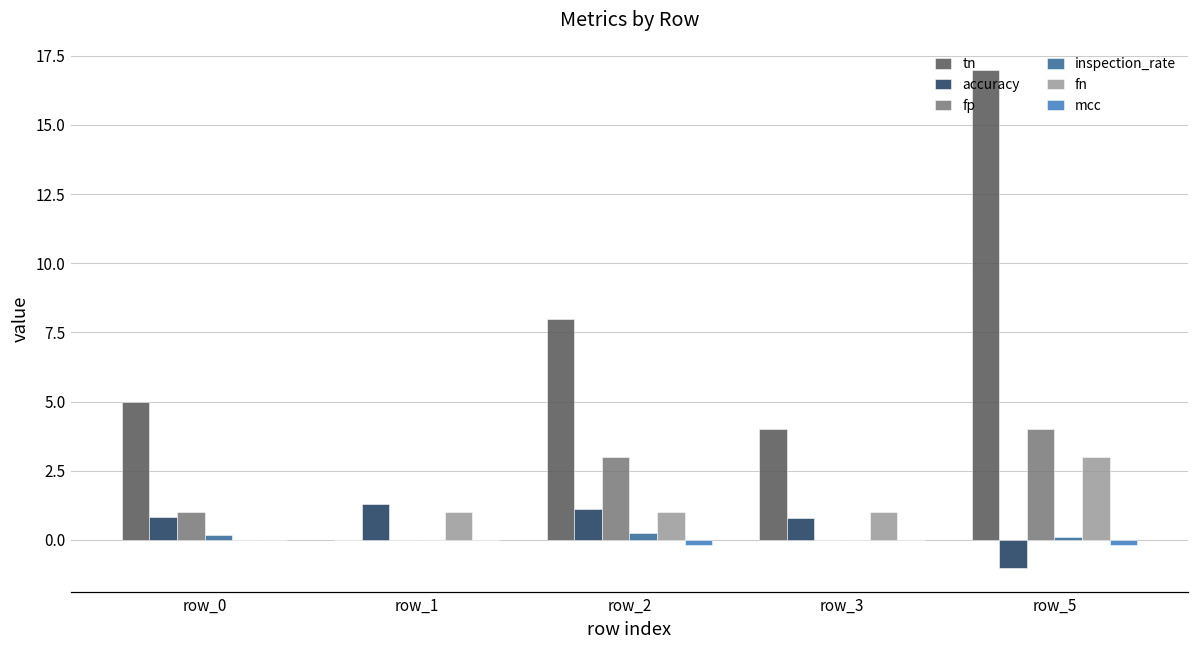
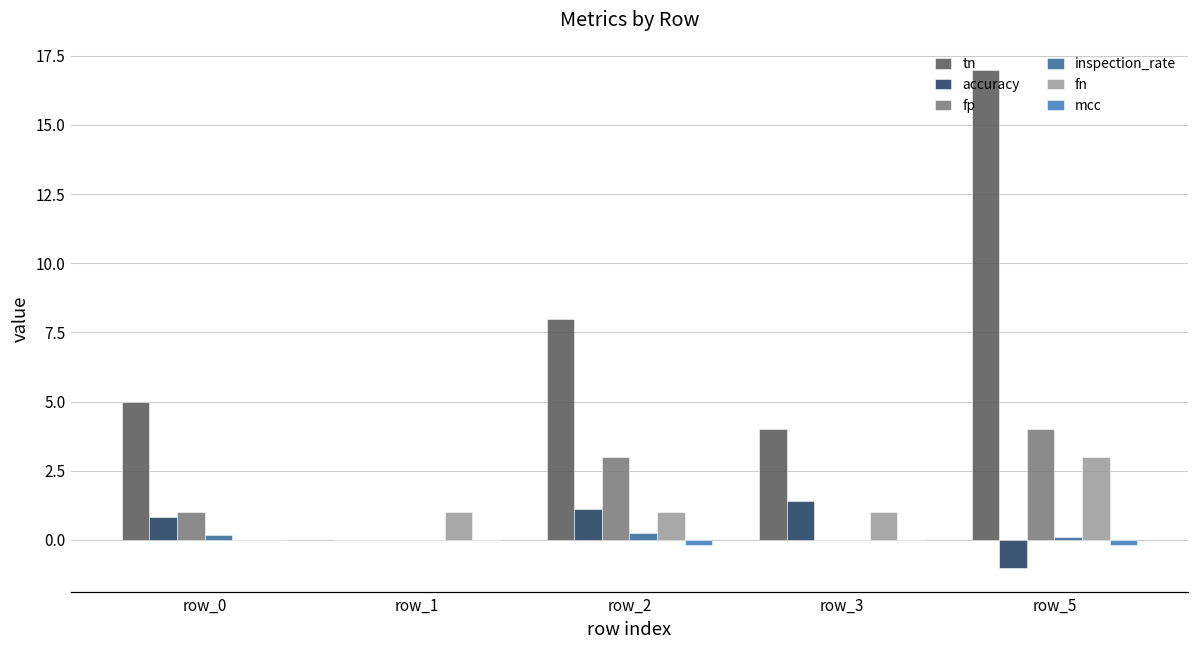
  {
    "accuracy": {
      "row_0": 0.8,
-     "row_1": 1.3,
+     "row_1": 0.0,
      "row_2": 1.1,
-     "row_3": 0.8,
+     "row_3": 1.4,
      "row_5": -1.0
    }
  }
